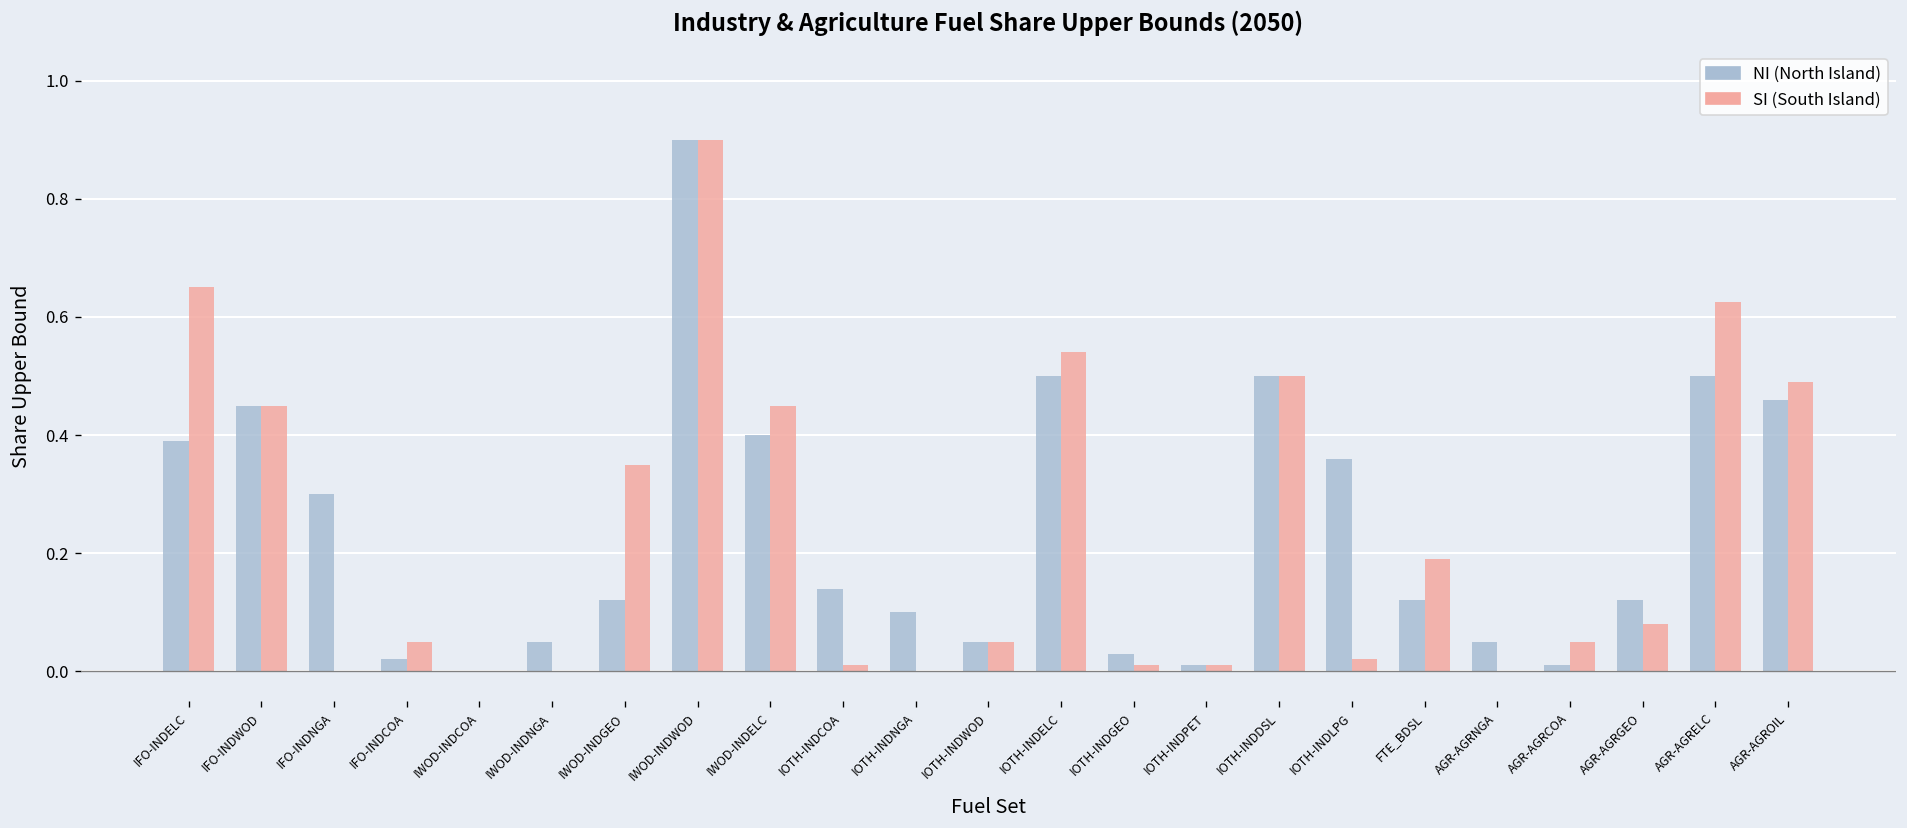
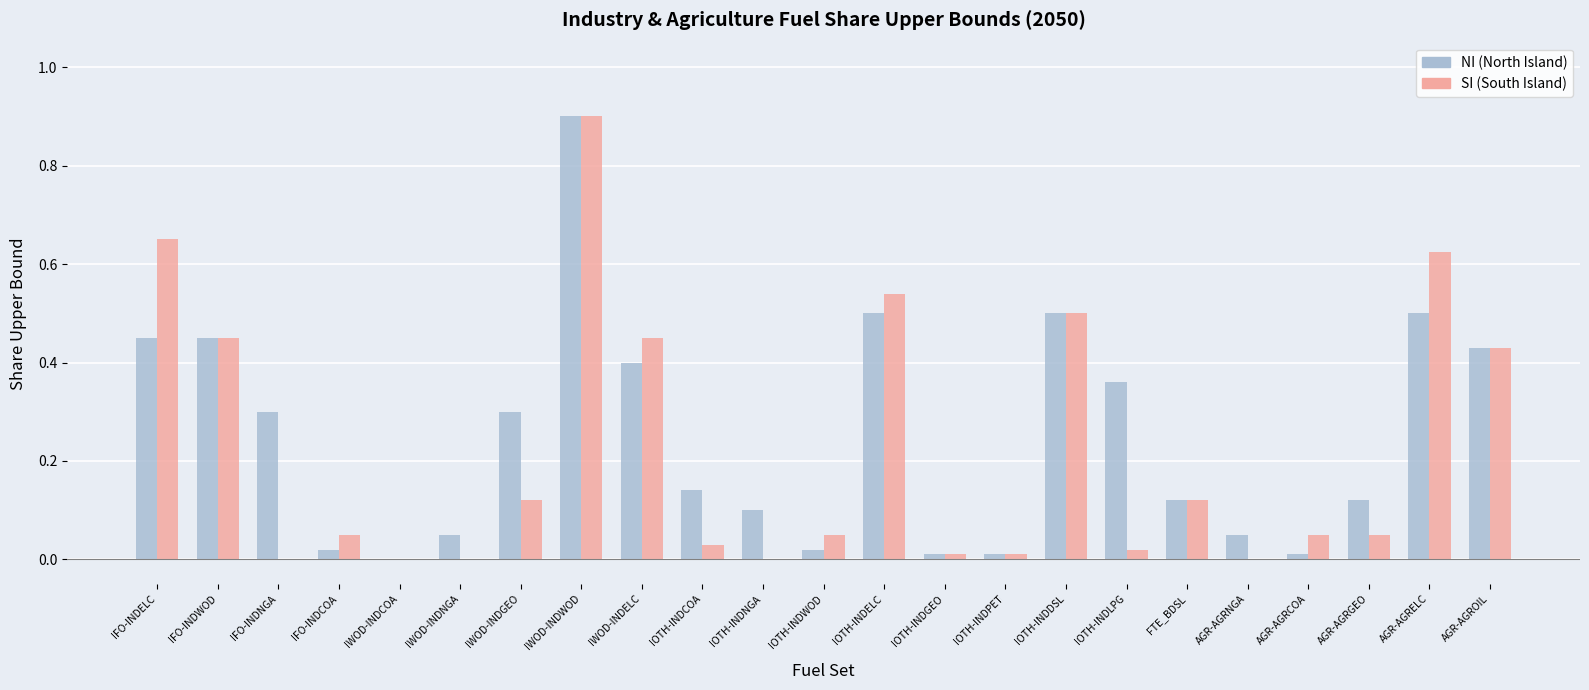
  {
    "NI (North Island)": {
-     "IFO-INDELC": 0.39,
+     "IFO-INDELC": 0.45,
      "IFO-INDWOD": 0.45,
      "IFO-INDNGA": 0.30,
      "IFO-INDCOA": 0.02,
      "IWOD-INDCOA": 0.00,
      "IWOD-INDNGA": 0.05,
-     "IWOD-INDGEO": 0.12,
+     "IWOD-INDGEO": 0.30,
      "IWOD-INDWOD": 0.90,
      "IWOD-INDELC": 0.40,
      "IOTH-INDCOA": 0.14,
      "IOTH-INDNGA": 0.10,
-     "IOTH-INDWOD": 0.05,
+     "IOTH-INDWOD": 0.02,
      "IOTH-INDELC": 0.50,
-     "IOTH-INDGEO": 0.03,
+     "IOTH-INDGEO": 0.01,
      "IOTH-INDPET": 0.01,
      "IOTH-INDDSL": 0.50,
      "IOTH-INDLPG": 0.36,
      "FTE_BDSL": 0.12,
      "AGR-AGRNGA": 0.05,
      "AGR-AGRCOA": 0.01,
      "AGR-AGRGEO": 0.12,
      "AGR-AGRELC": 0.50,
-     "AGR-AGROIL": 0.46
+     "AGR-AGROIL": 0.43
    },
    "SI (South Island)": {
      "IFO-INDELC": 0.65,
      "IFO-INDWOD": 0.45,
      "IFO-INDNGA": 0.00,
      "IFO-INDCOA": 0.05,
      "IWOD-INDCOA": 0.00,
      "IWOD-INDNGA": 0.00,
-     "IWOD-INDGEO": 0.35,
+     "IWOD-INDGEO": 0.12,
      "IWOD-INDWOD": 0.90,
      "IWOD-INDELC": 0.45,
-     "IOTH-INDCOA": 0.01,
+     "IOTH-INDCOA": 0.03,
      "IOTH-INDNGA": 0.00,
      "IOTH-INDWOD": 0.05,
      "IOTH-INDELC": 0.54,
      "IOTH-INDGEO": 0.01,
      "IOTH-INDPET": 0.01,
      "IOTH-INDDSL": 0.50,
      "IOTH-INDLPG": 0.02,
-     "FTE_BDSL": 0.19,
+     "FTE_BDSL": 0.12,
      "AGR-AGRNGA": 0.00,
      "AGR-AGRCOA": 0.05,
-     "AGR-AGRGEO": 0.08,
+     "AGR-AGRGEO": 0.05,
      "AGR-AGRELC": 0.63,
-     "AGR-AGROIL": 0.49
+     "AGR-AGROIL": 0.43
    }
  }
